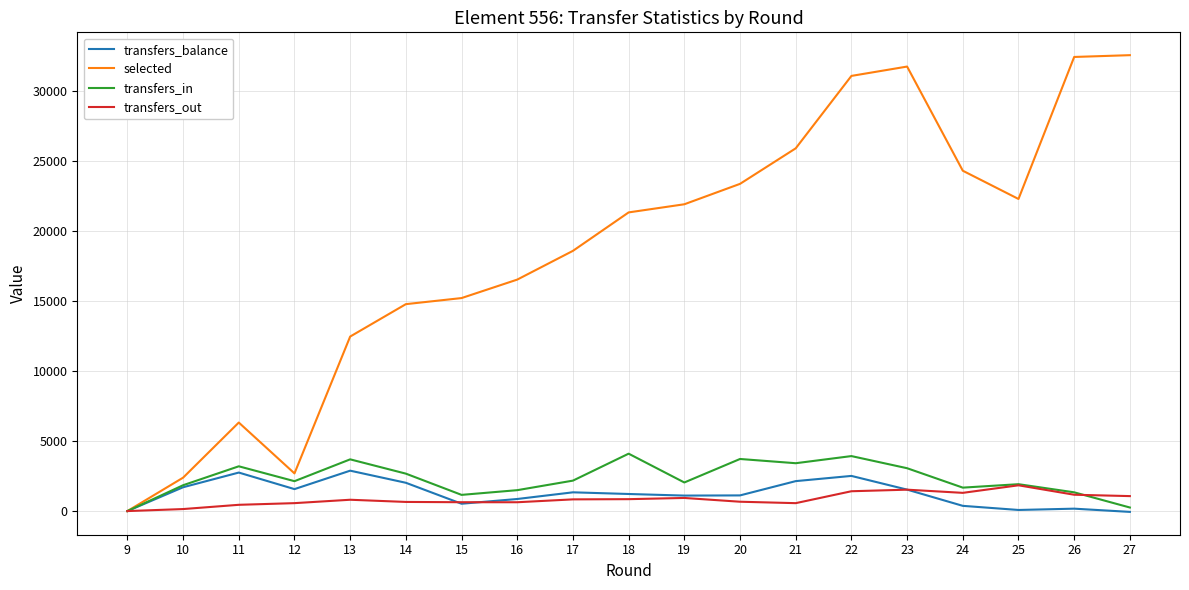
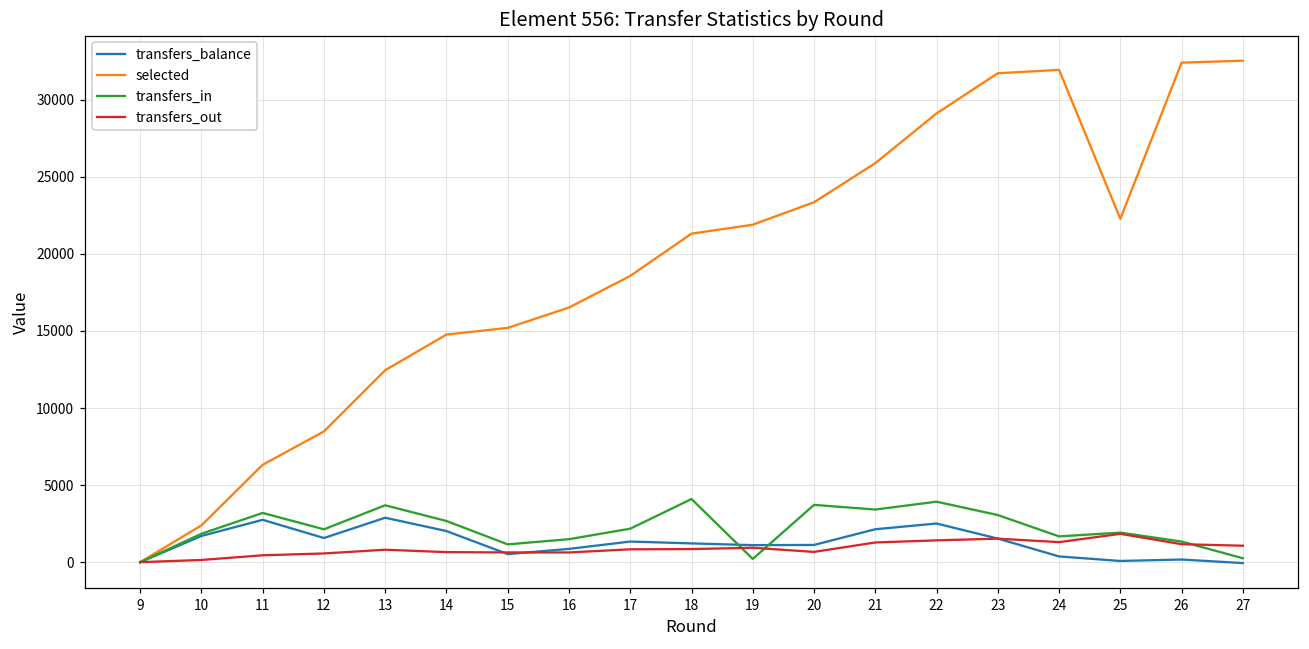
  {
    "transfers_balance": {
      "11": 2700,
      "12": 1600,
      "13": 2900,
      "14": 2000,
      "16": 900,
      "17": 1300,
      "18": 1200,
      "20": 1100,
      "21": 2100,
      "22": 2500,
      "24": 400,
      "25": 100,
      "26": 200,
      "27": -100
    },
    "selected": {
      "10": 2400,
      "11": 6300,
-     "12": 2700,
+     "12": 8500,
      "13": 12500,
      "14": 14800,
      "15": 15200,
      "16": 16500,
      "17": 18600,
      "18": 21300,
      "19": 21900,
      "20": 23400,
      "21": 25900,
-     "22": 31100,
+     "22": 29100,
      "23": 31700,
-     "24": 24300,
+     "24": 31900,
      "25": 22300,
      "26": 32400,
      "27": 32500
    },
    "transfers_in": {
      "11": 3200,
      "12": 2100,
      "13": 3700,
      "14": 2700,
      "15": 1200,
      "16": 1500,
      "17": 2200,
      "18": 4100,
-     "19": 2000,
+     "19": 200,
      "20": 3700,
      "21": 3400,
      "22": 3900,
      "23": 3100,
      "24": 1700,
      "27": 300
    },
    "transfers_out": {
      "10": 100,
      "11": 400,
      "12": 600,
      "13": 800,
      "14": 700,
      "16": 600,
      "17": 800,
      "18": 900,
      "20": 700,
-     "21": 600,
+     "21": 1300,
      "22": 1400,
      "24": 1300,
      "27": 1100
    }
  }
